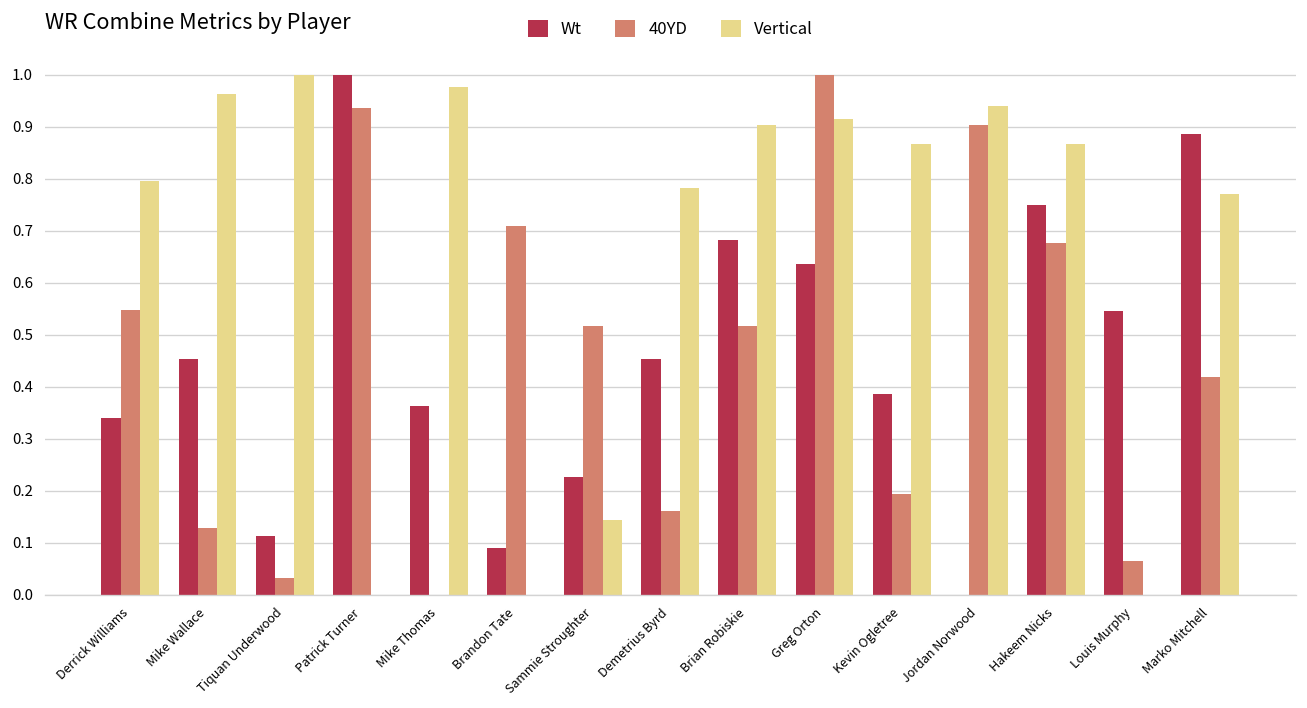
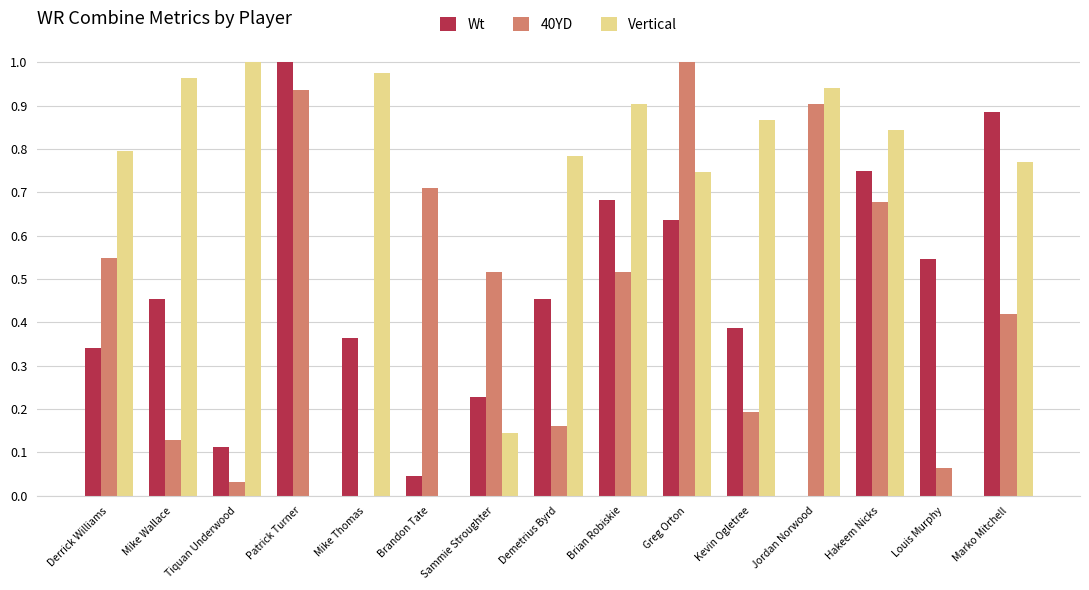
  {
    "Wt": {
      "Derrick Williams": 0.34,
      "Mike Wallace": 0.45,
      "Tiquan Underwood": 0.11,
      "Patrick Turner": 1.00,
      "Mike Thomas": 0.36,
-     "Brandon Tate": 0.09,
+     "Brandon Tate": 0.05,
      "Sammie Stroughter": 0.23,
      "Demetrius Byrd": 0.45,
      "Brian Robiskie": 0.68,
      "Greg Orton": 0.64,
      "Kevin Ogletree": 0.39,
      "Jordan Norwood": 0.00,
      "Hakeem Nicks": 0.75,
      "Louis Murphy": 0.55,
      "Marko Mitchell": 0.89
    },
    "40YD": {
      "Derrick Williams": 0.55,
      "Mike Wallace": 0.13,
      "Tiquan Underwood": 0.03,
      "Patrick Turner": 0.94,
      "Mike Thomas": 0.00,
      "Brandon Tate": 0.71,
      "Sammie Stroughter": 0.52,
      "Demetrius Byrd": 0.16,
      "Brian Robiskie": 0.52,
      "Greg Orton": 1.00,
      "Kevin Ogletree": 0.19,
      "Jordan Norwood": 0.90,
      "Hakeem Nicks": 0.68,
      "Louis Murphy": 0.06,
      "Marko Mitchell": 0.42
    },
    "Vertical": {
      "Derrick Williams": 0.80,
      "Mike Wallace": 0.96,
      "Tiquan Underwood": 1.00,
      "Patrick Turner": 0.00,
      "Mike Thomas": 0.98,
      "Brandon Tate": 0.00,
      "Sammie Stroughter": 0.14,
      "Demetrius Byrd": 0.78,
      "Brian Robiskie": 0.90,
-     "Greg Orton": 0.92,
+     "Greg Orton": 0.75,
      "Kevin Ogletree": 0.87,
      "Jordan Norwood": 0.94,
-     "Hakeem Nicks": 0.87,
+     "Hakeem Nicks": 0.84,
      "Louis Murphy": 0.00,
      "Marko Mitchell": 0.77
    }
  }
